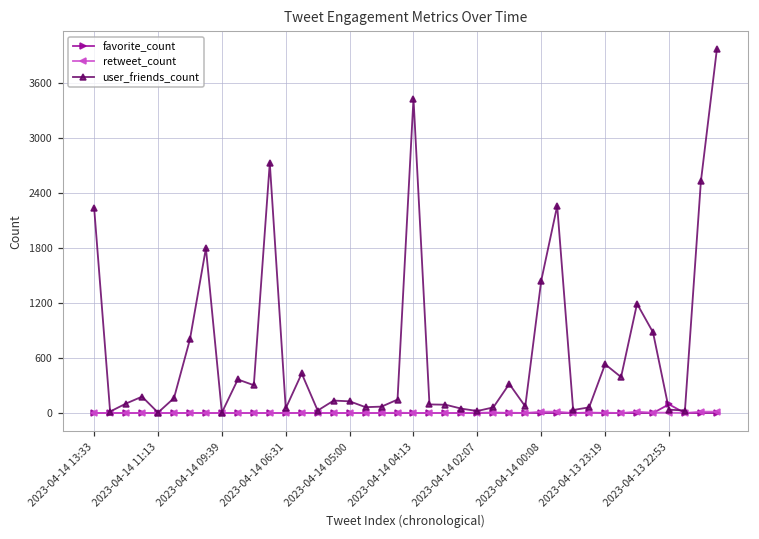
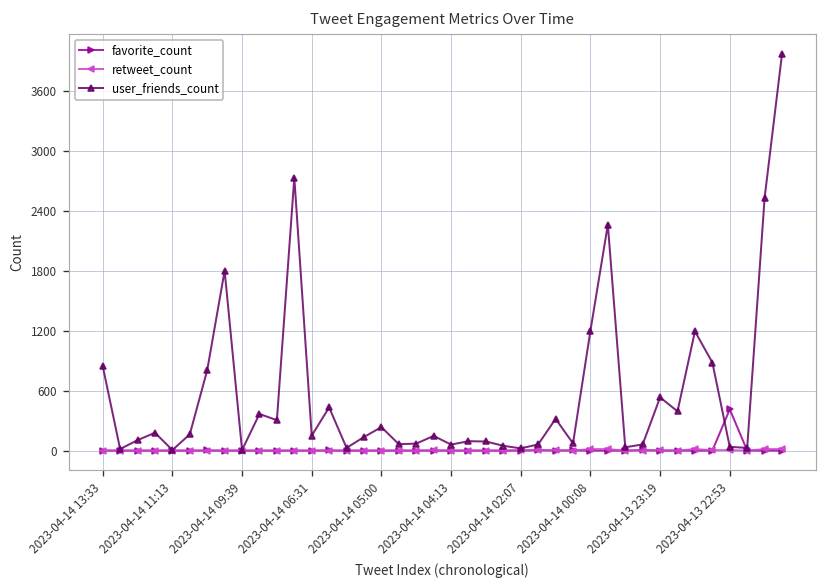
  {
    "favorite_count": {
-     "2023-04-13 22:53": 100
+     "2023-04-13 22:53": 400
    },
    "retweet_count": {
      "2023-04-13 22:53": 0
    },
    "user_friends_count": {
-     "2023-04-14 13:33": 2200,
-     "2023-04-14 06:31": 100,
-     "2023-04-14 05:00": 100,
-     "2023-04-14 04:13": 3400,
-     "2023-04-14 00:08": 1400,
+     "2023-04-14 13:33": 800,
+     "2023-04-14 06:31": 200,
+     "2023-04-14 05:00": 200,
+     "2023-04-14 04:13": 100,
+     "2023-04-14 00:08": 1200,
      "2023-04-13 23:19": 500,
      "2023-04-13 22:53": 0
    }
  }
